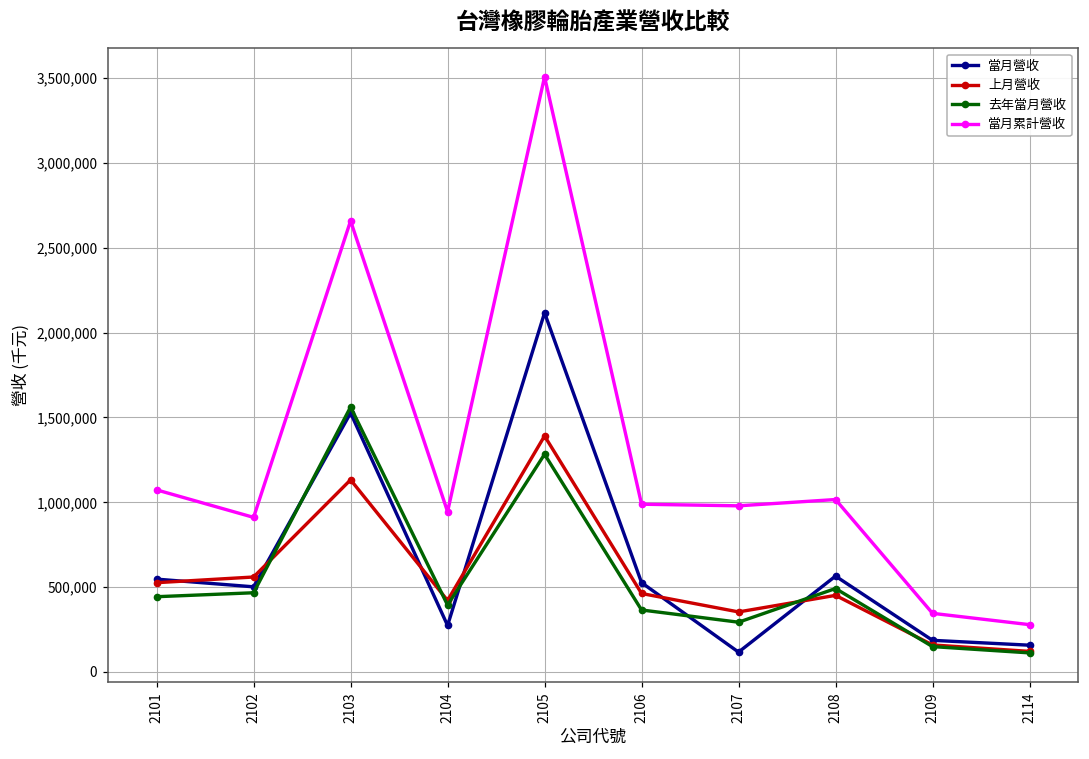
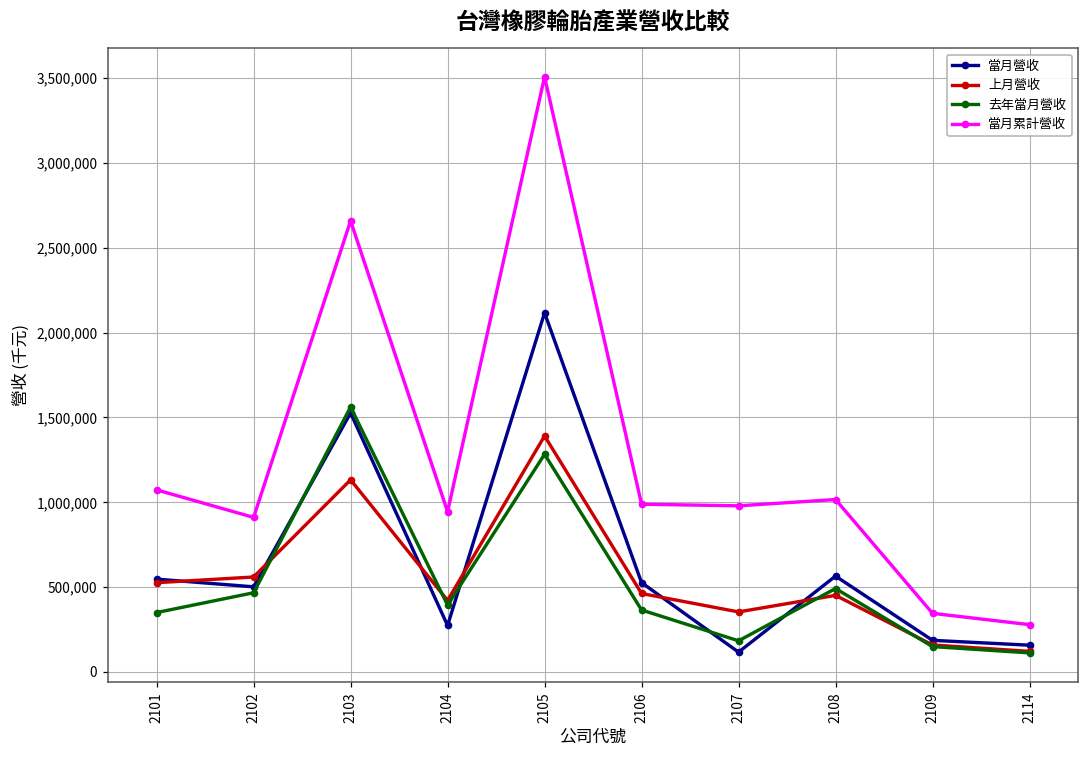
  {
    "當月營收": {
      "2101": "550,000",
      "2102": "500,000",
      "2103": "1,530,000",
      "2104": "270,000",
      "2105": "2,120,000",
      "2106": "530,000",
      "2107": "120,000",
      "2108": "560,000",
      "2109": "190,000",
      "2114": "160,000"
    },
    "上月營收": {
      "2101": "530,000",
      "2102": "560,000",
      "2103": "1,130,000",
      "2104": "420,000",
      "2105": "1,390,000",
      "2106": "460,000",
      "2107": "350,000",
      "2108": "450,000"
    },
    "去年當月營收": {
-     "2101": "440,000",
+     "2101": "350,000",
      "2102": "470,000",
      "2103": "1,560,000",
      "2104": "390,000",
      "2105": "1,280,000",
      "2106": "370,000",
-     "2107": "290,000",
+     "2107": "180,000",
      "2108": "490,000"
    },
    "當月累計營收": {
      "2101": "1,070,000",
      "2102": "910,000",
      "2103": "2,660,000",
      "2104": "940,000",
      "2105": "3,510,000",
      "2106": "990,000",
      "2107": "980,000",
      "2108": "1,020,000",
      "2109": "350,000",
      "2114": "280,000"
    }
  }
